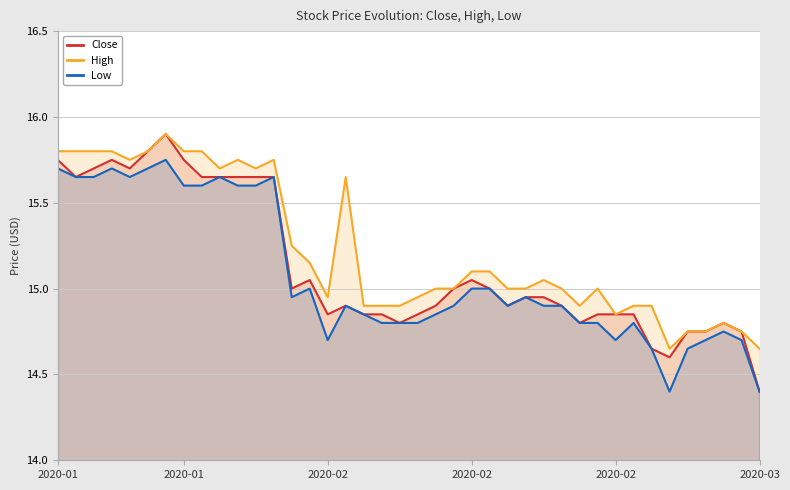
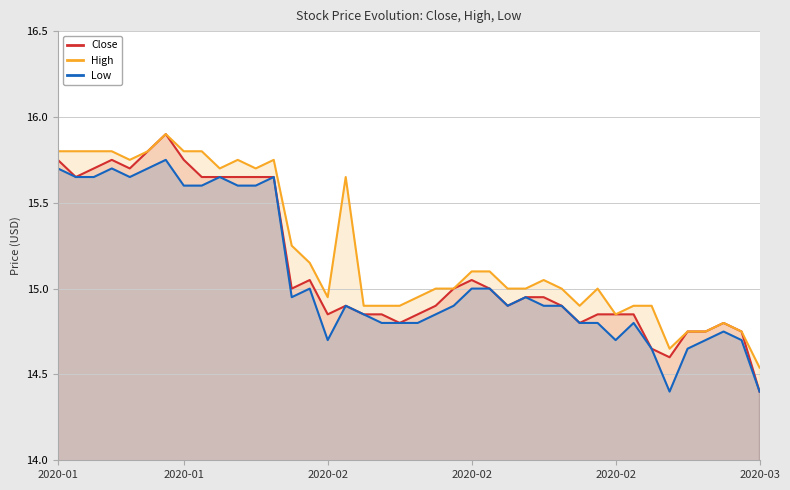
  {
    "High": {
-     "2020-03": 14.65
+     "2020-03": 14.54
    }
  }
